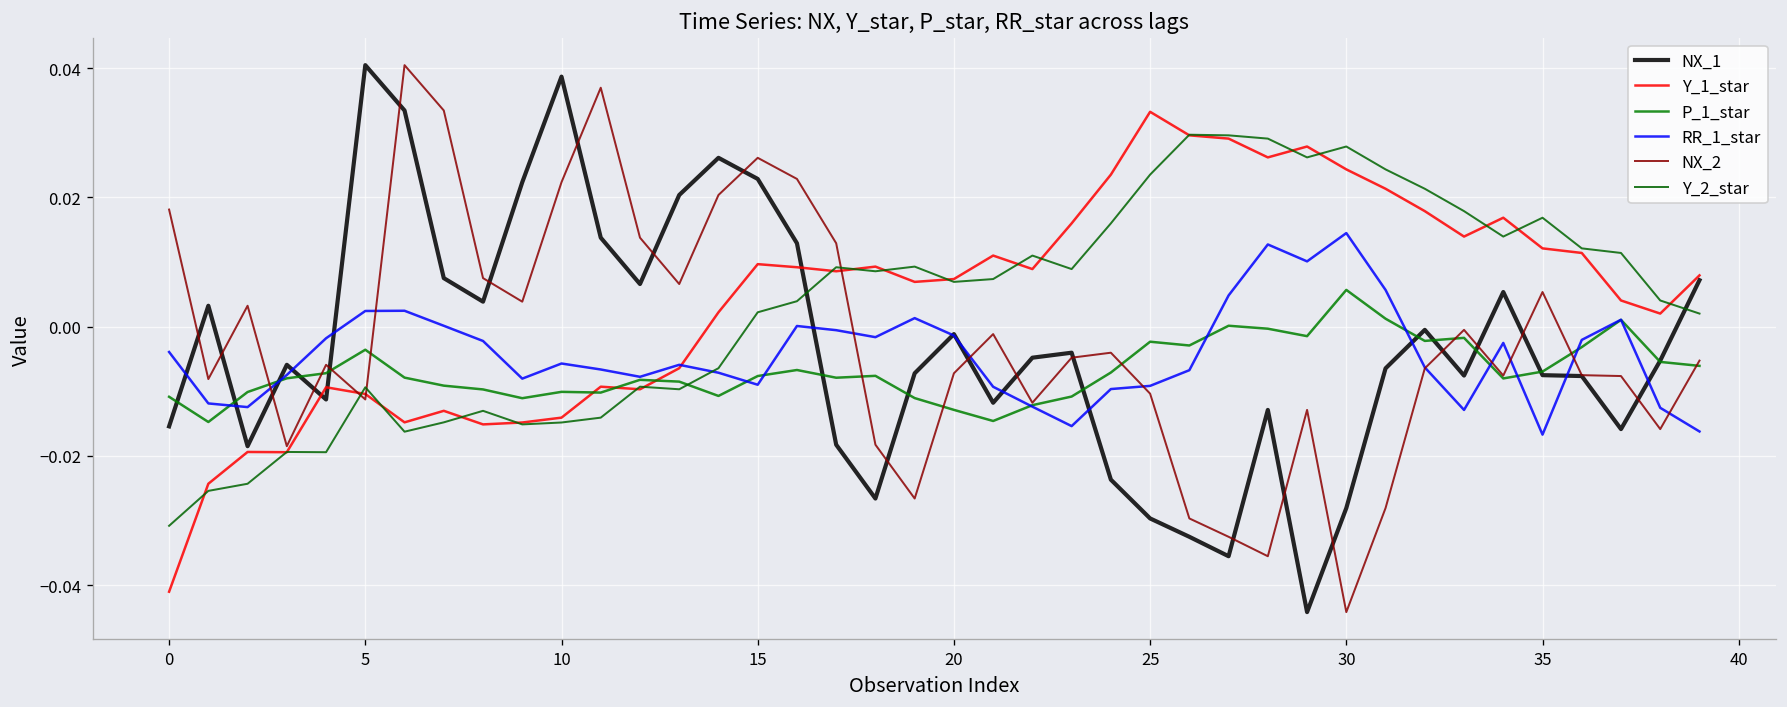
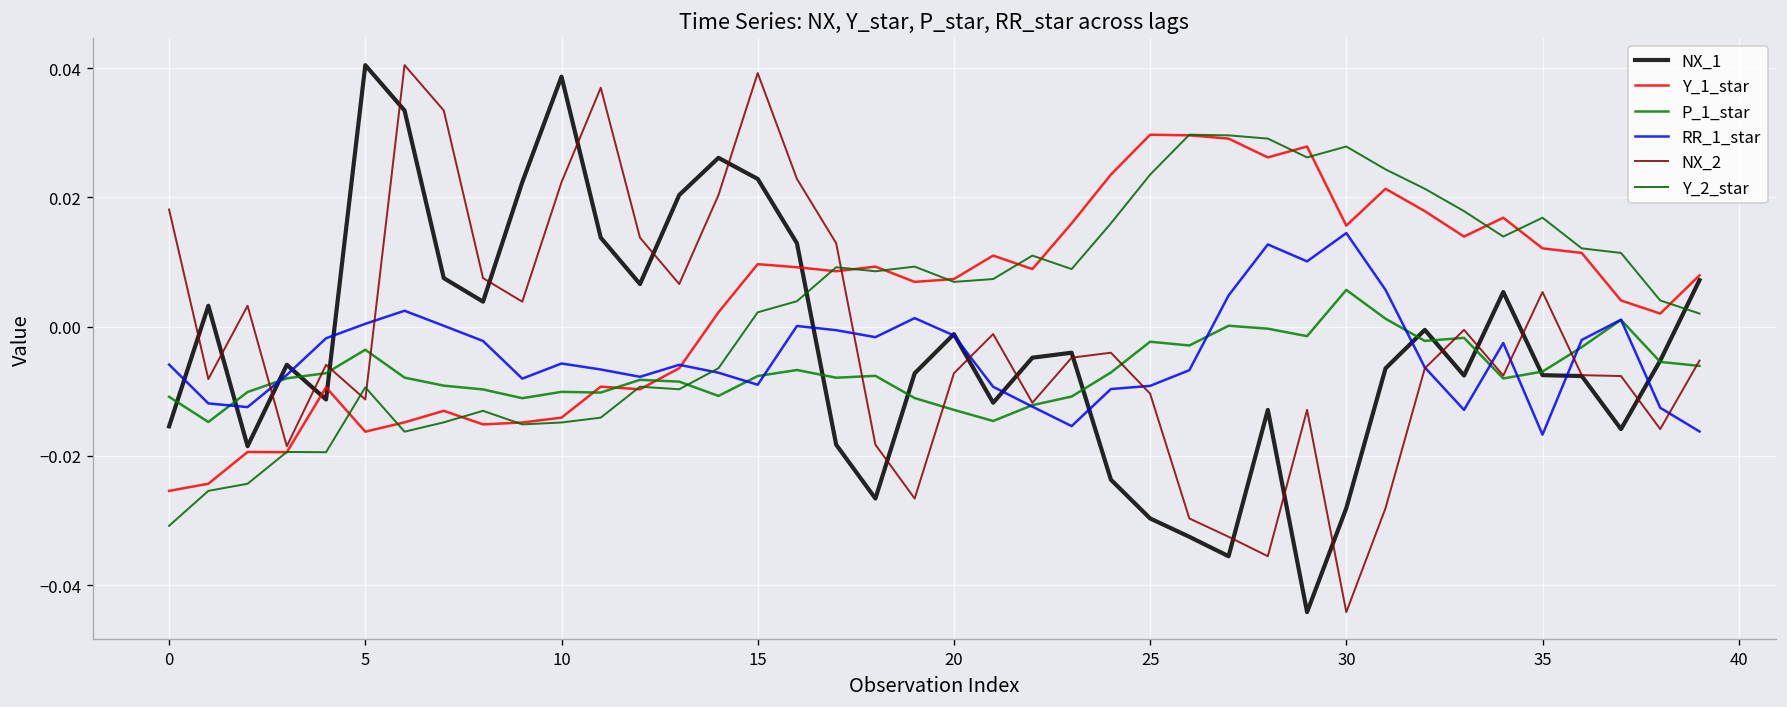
  {
    "NX_1": {
      "0": -0.015,
      "5": 0.040,
      "10": 0.039,
      "15": 0.023,
      "25": -0.030,
      "30": -0.028,
      "35": -0.008
    },
    "Y_1_star": {
-     "0": -0.041,
-     "5": -0.010,
+     "0": -0.025,
+     "5": -0.016,
      "10": -0.014,
      "15": 0.010,
-     "25": 0.033,
-     "30": 0.024,
+     "25": 0.030,
+     "30": 0.016,
      "35": 0.012
    },
    "RR_1_star": {
-     "0": -0.004,
-     "5": 0.002,
+     "0": -0.006,
+     "5": 0.000,
      "10": -0.006,
      "15": -0.009,
      "25": -0.009,
      "30": 0.014,
      "35": -0.017
    },
    "NX_2": {
      "0": 0.018,
      "5": -0.011,
      "10": 0.022,
-     "15": 0.026,
+     "15": 0.039,
      "20": -0.007,
      "25": -0.010,
      "30": -0.044,
      "35": 0.005
    }
  }
